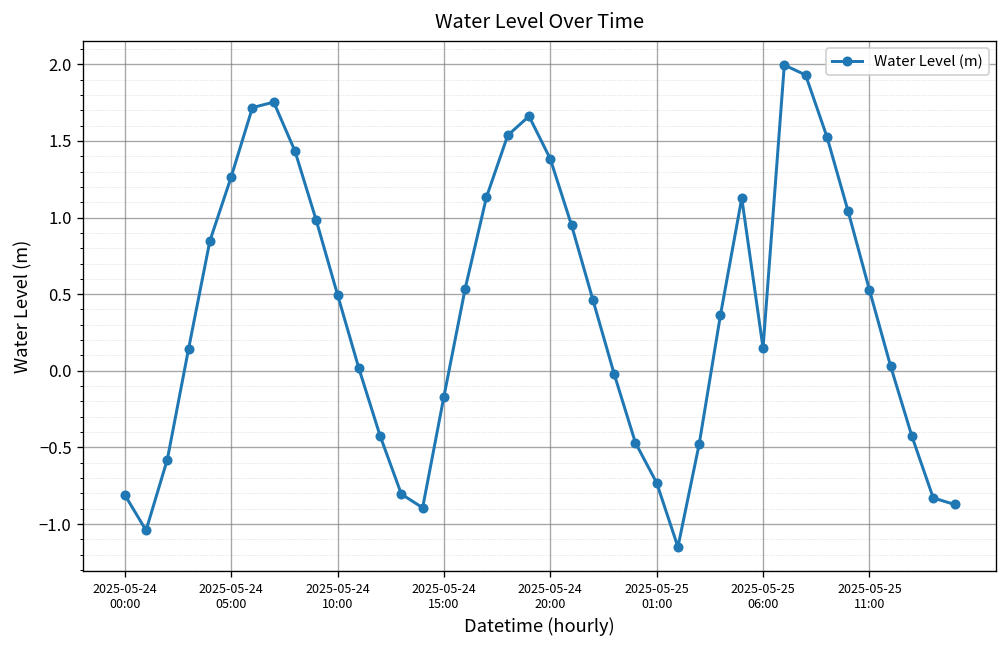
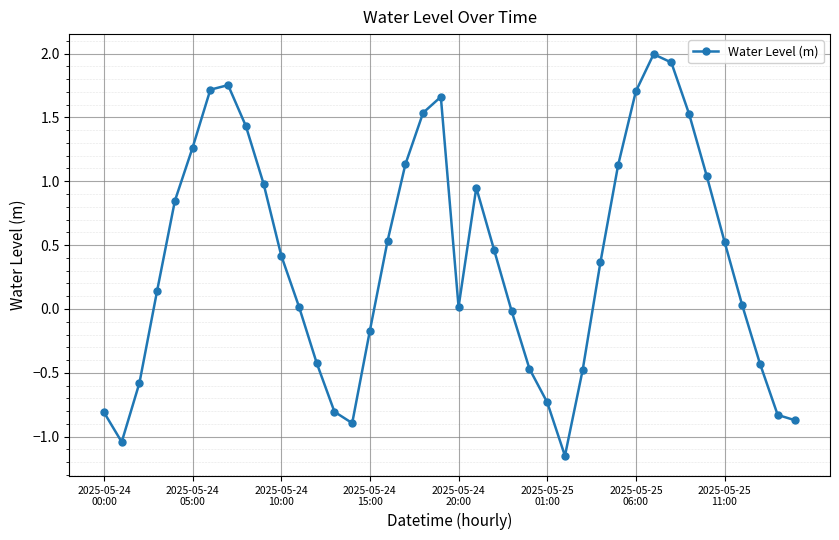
  {
    "2025-05-24 00:00": -0.81,
    "2025-05-24 05:00": 1.26,
-   "2025-05-24 10:00": 0.50,
+   "2025-05-24 10:00": 0.42,
    "2025-05-24 15:00": -0.17,
-   "2025-05-24 20:00": 1.38,
+   "2025-05-24 20:00": 0.02,
    "2025-05-25 01:00": -0.73,
-   "2025-05-25 06:00": 0.15,
+   "2025-05-25 06:00": 1.70,
    "2025-05-25 11:00": 0.53
  }
